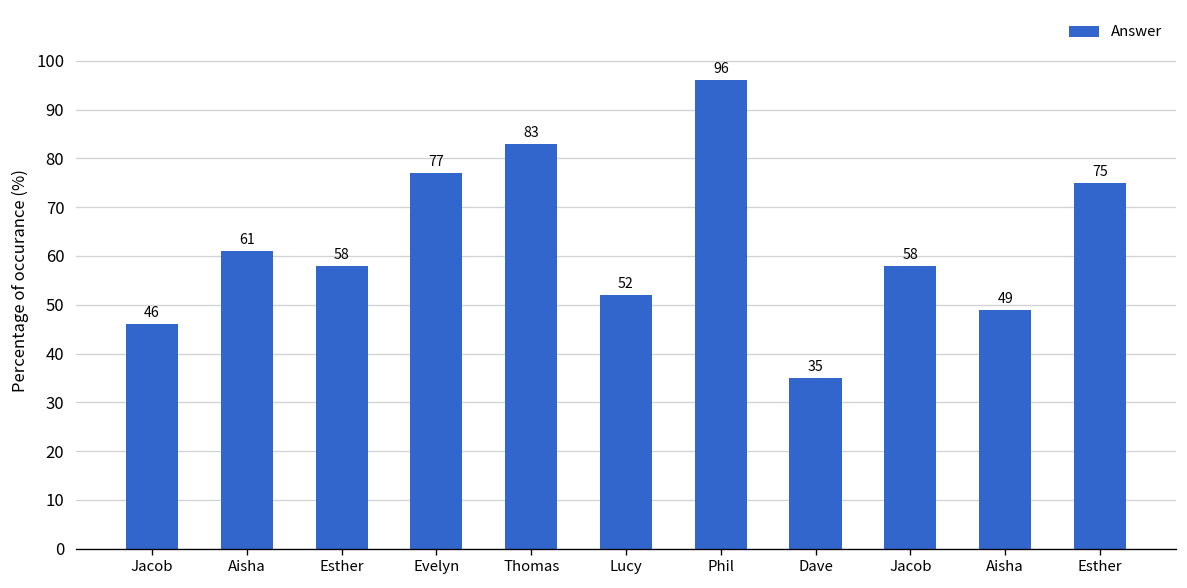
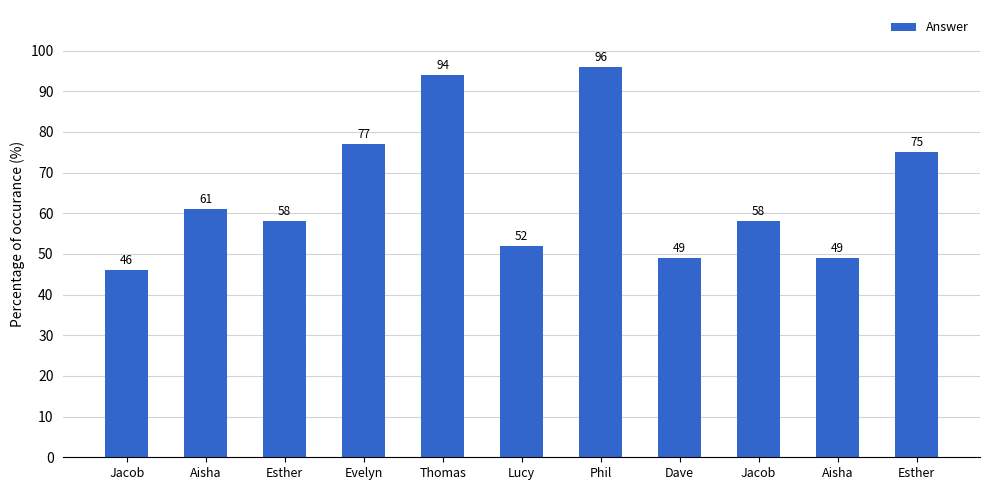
  {
    "Evelyn": 77,
-   "Thomas": 83,
+   "Thomas": 94,
    "Lucy": 52,
    "Phil": 96,
-   "Dave": 35
+   "Dave": 49
  }
